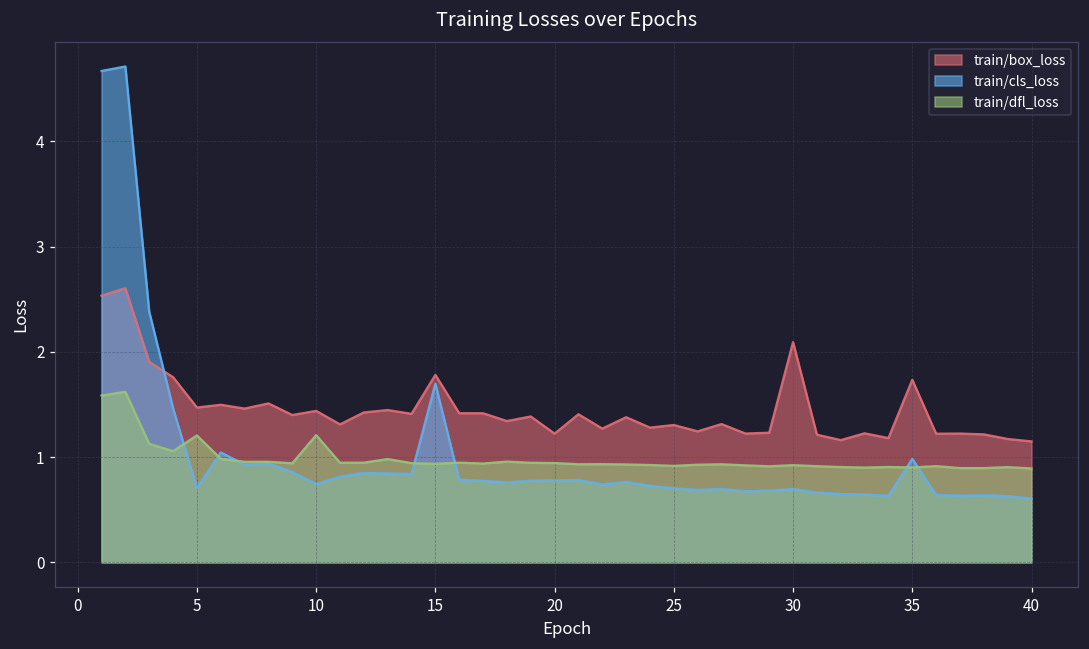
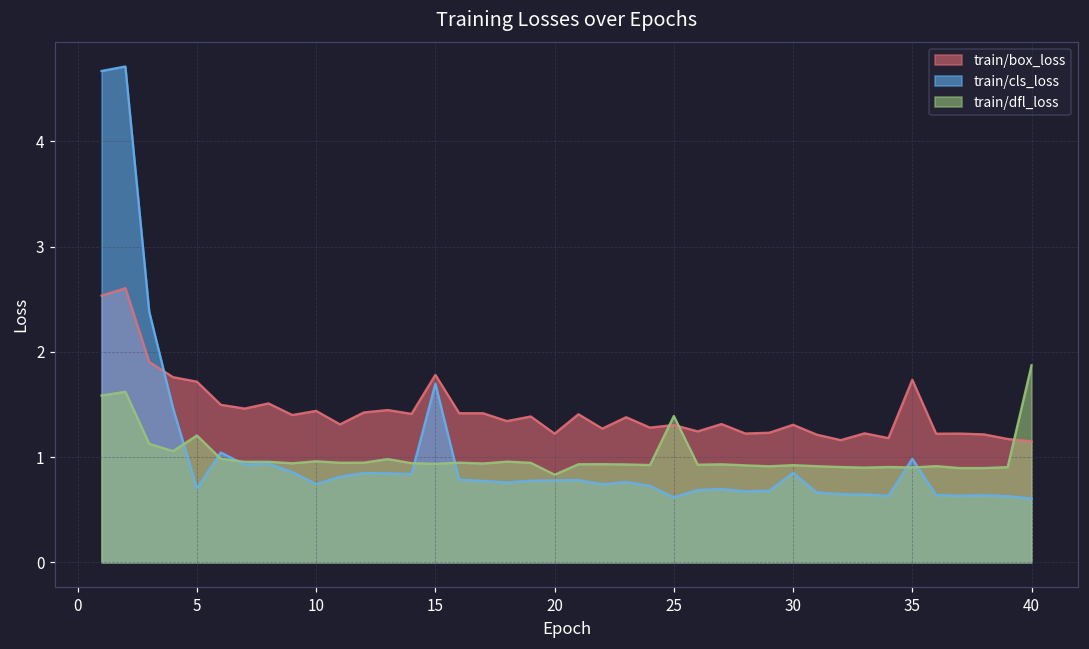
  {
    "train/box_loss": {
-     "5": 1.5,
+     "5": 1.7,
      "10": 1.4,
      "15": 1.8,
      "20": 1.2,
      "25": 1.3,
-     "30": 2.1,
+     "30": 1.3,
      "35": 1.7,
      "40": 1.1
    },
    "train/cls_loss": {
      "5": 0.7,
      "10": 0.7,
      "15": 1.7,
      "20": 0.8,
-     "25": 0.7,
-     "30": 0.7,
+     "25": 0.6,
+     "30": 0.8,
      "35": 1.0,
      "40": 0.6
    },
    "train/dfl_loss": {
      "5": 1.2,
-     "10": 1.2,
+     "10": 1.0,
      "15": 0.9,
-     "20": 0.9,
-     "25": 0.9,
+     "20": 0.8,
+     "25": 1.4,
      "30": 0.9,
      "35": 0.9,
-     "40": 0.9
+     "40": 1.9
    }
  }
